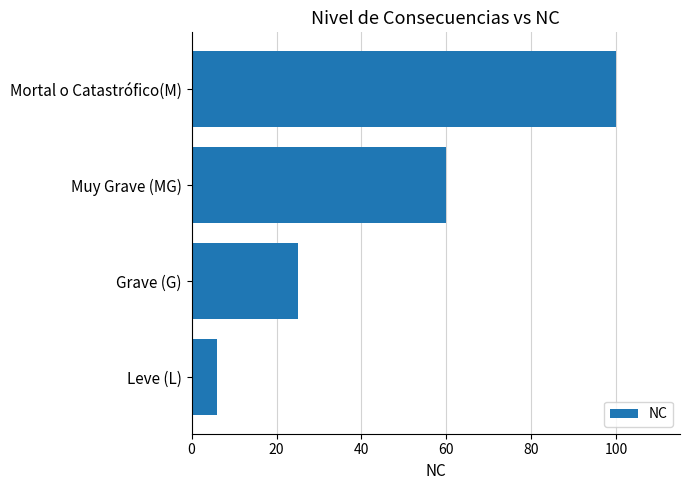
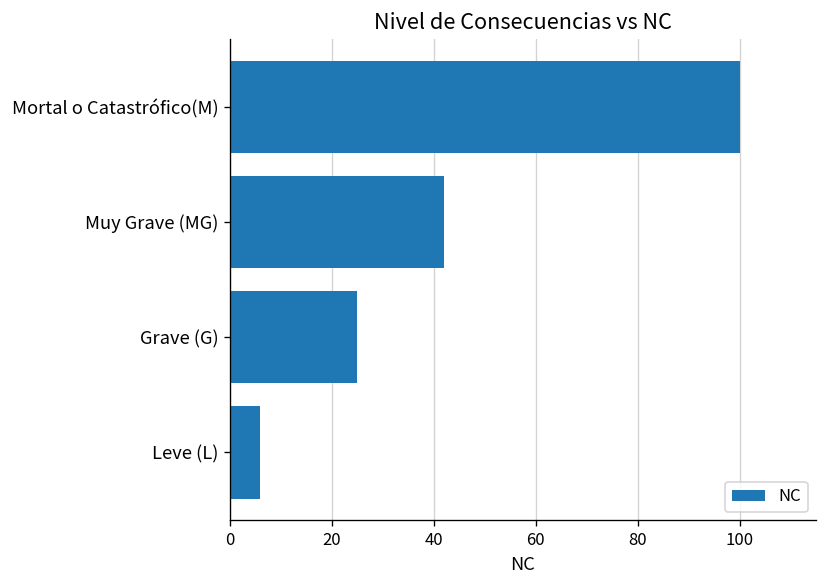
  {
    "Mortal o Catastrófico(M)": 100,
-   "Muy Grave (MG)": 60,
+   "Muy Grave (MG)": 42,
    "Grave (G)": 25,
    "Leve (L)": 6
  }
